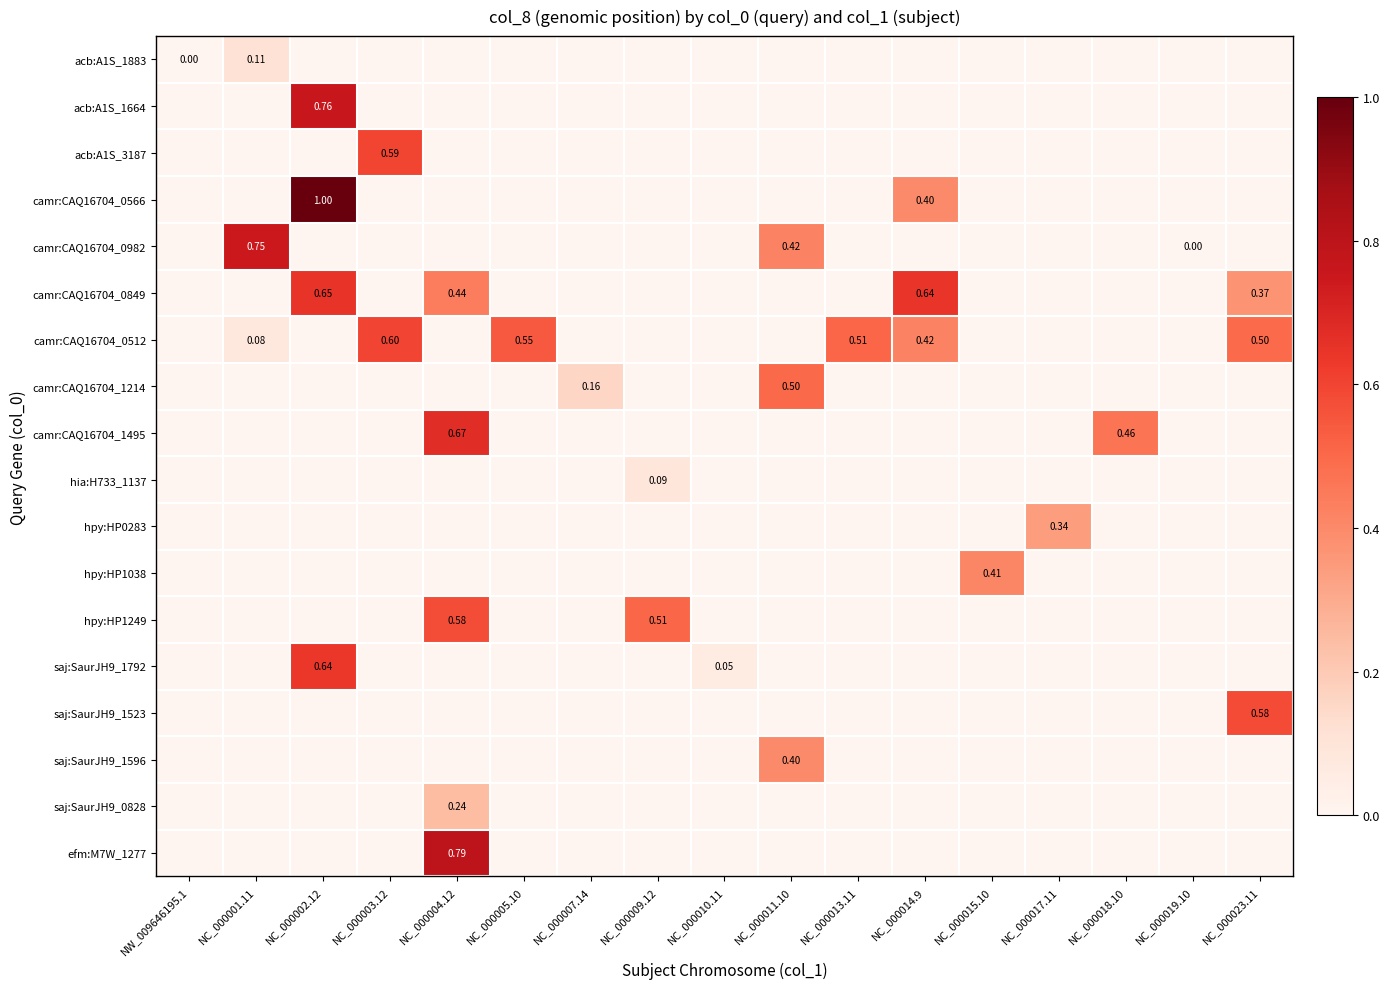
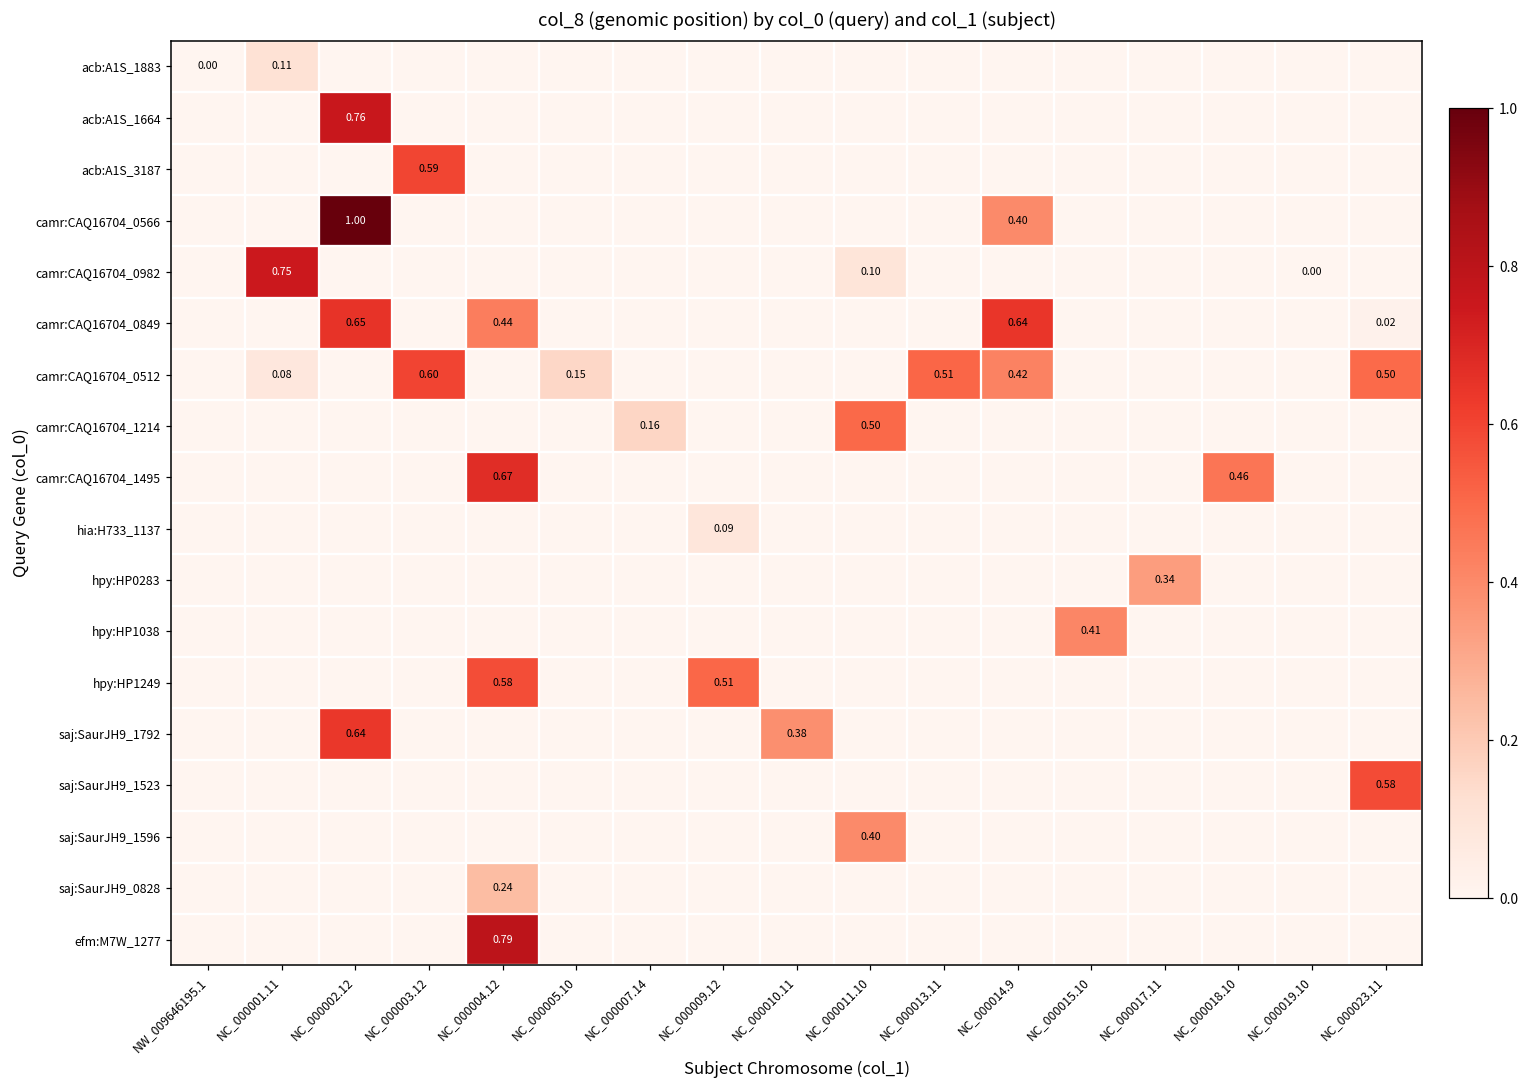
  {
    "acb:A1S_1883": {
      "NW_009646195.1": 0.00,
      "NC_000001.11": 0.11
    },
    "acb:A1S_1664": {
      "NC_000002.12": 0.76
    },
    "acb:A1S_3187": {
      "NC_000003.12": 0.59
    },
    "camr:CAQ16704_0566": {
      "NC_000002.12": 1.00,
      "NC_000014.9": 0.40
    },
    "camr:CAQ16704_0982": {
      "NC_000001.11": 0.75,
-     "NC_000011.10": 0.42,
+     "NC_000011.10": 0.10,
      "NC_000019.10": 0.00
    },
    "camr:CAQ16704_0849": {
      "NC_000002.12": 0.65,
      "NC_000004.12": 0.44,
      "NC_000014.9": 0.64,
-     "NC_000023.11": 0.37
+     "NC_000023.11": 0.02
    },
    "camr:CAQ16704_0512": {
      "NC_000001.11": 0.08,
      "NC_000003.12": 0.60,
-     "NC_000005.10": 0.55,
+     "NC_000005.10": 0.15,
      "NC_000013.11": 0.51,
      "NC_000014.9": 0.42,
      "NC_000023.11": 0.50
    },
    "camr:CAQ16704_1214": {
      "NC_000007.14": 0.16,
      "NC_000011.10": 0.50
    },
    "camr:CAQ16704_1495": {
      "NC_000004.12": 0.67,
      "NC_000018.10": 0.46
    },
    "hia:H733_1137": {
      "NC_000009.12": 0.09
    },
    "hpy:HP0283": {
      "NC_000017.11": 0.34
    },
    "hpy:HP1038": {
      "NC_000015.10": 0.41
    },
    "hpy:HP1249": {
      "NC_000004.12": 0.58,
      "NC_000009.12": 0.51
    },
    "saj:SaurJH9_1792": {
      "NC_000002.12": 0.64,
-     "NC_000010.11": 0.05
+     "NC_000010.11": 0.38
    },
    "saj:SaurJH9_1523": {
      "NC_000023.11": 0.58
    },
    "saj:SaurJH9_1596": {
      "NC_000011.10": 0.40
    },
    "saj:SaurJH9_0828": {
      "NC_000004.12": 0.24
    },
    "efm:M7W_1277": {
      "NC_000004.12": 0.79
    }
  }
